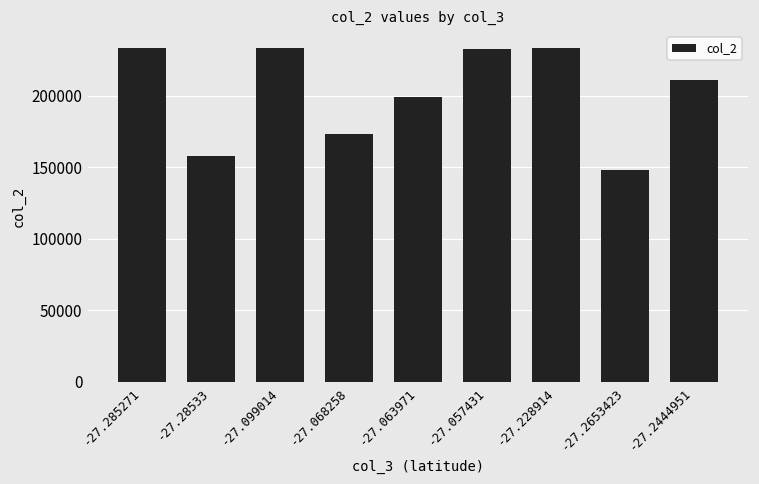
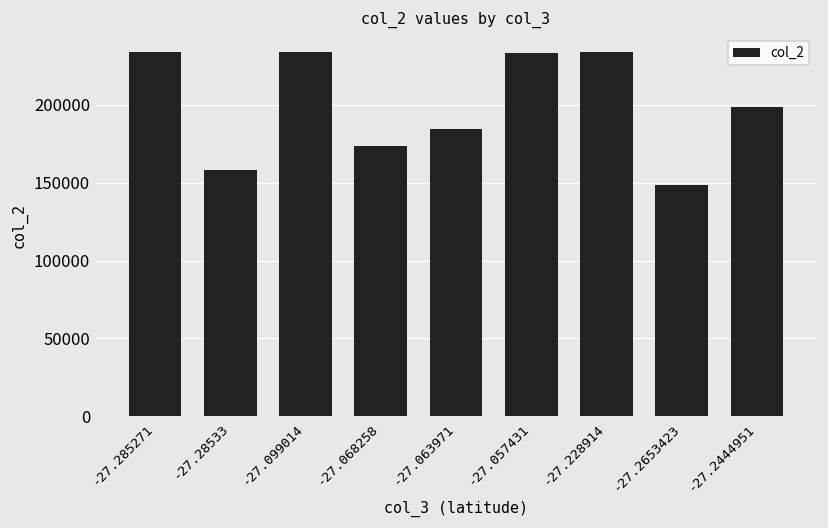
  {
    "-27.285271": 234000,
    "-27.28533": 158000,
    "-27.099014": 234000,
    "-27.068258": 173000,
-   "-27.063971": 200000,
+   "-27.063971": 184000,
    "-27.057431": 233000,
    "-27.228914": 234000,
    "-27.2653423": 148000,
-   "-27.2444951": 211000
+   "-27.2444951": 198000
  }
